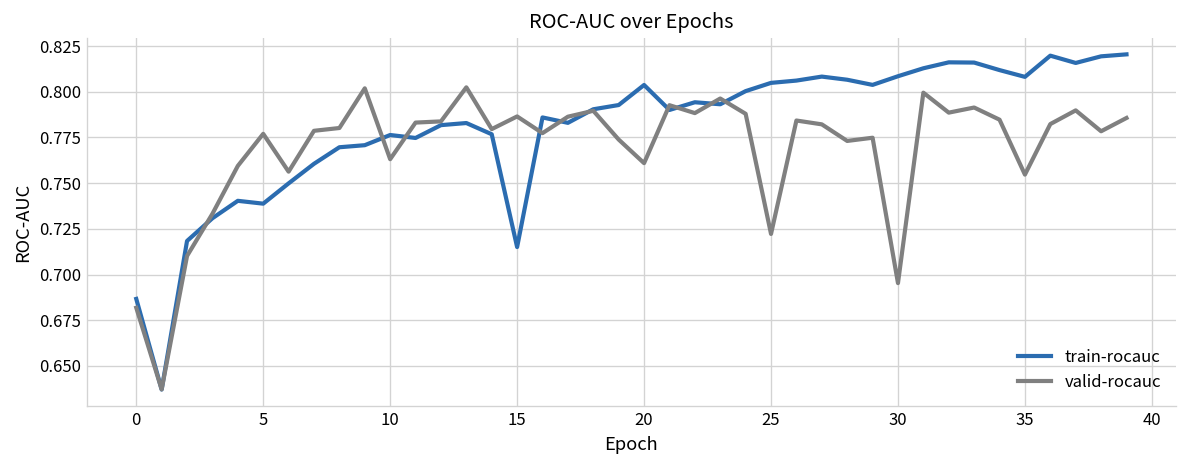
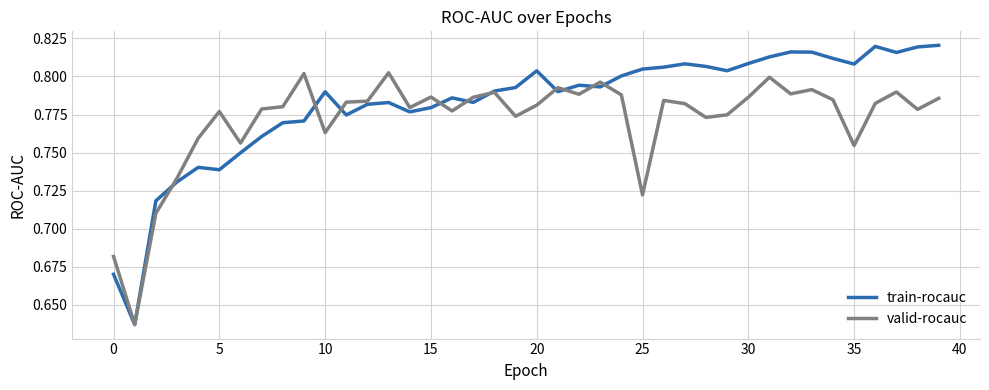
  {
    "train-rocauc": {
-     "0": 0.687,
+     "0": 0.670,
      "5": 0.739,
-     "10": 0.776,
-     "15": 0.715,
+     "10": 0.790,
+     "15": 0.780,
      "20": 0.804,
      "25": 0.805,
      "30": 0.808,
      "35": 0.808
    },
    "valid-rocauc": {
      "0": 0.682,
      "5": 0.777,
      "10": 0.763,
      "15": 0.786,
-     "20": 0.761,
+     "20": 0.781,
      "25": 0.722,
-     "30": 0.695,
+     "30": 0.786,
      "35": 0.755
    }
  }
